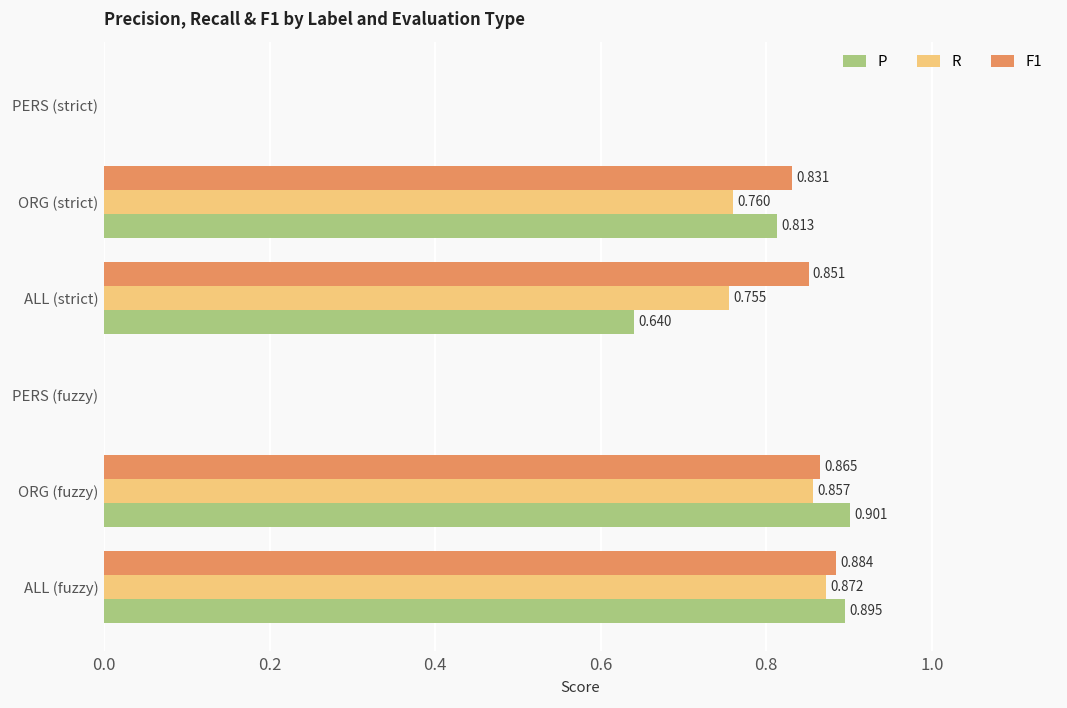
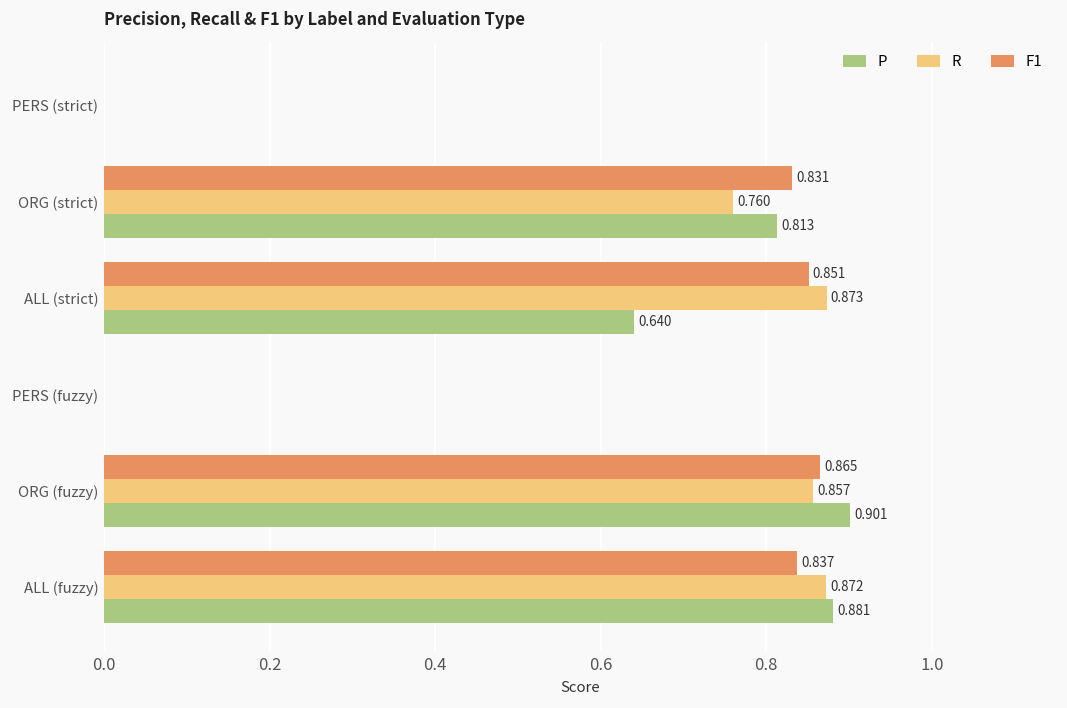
  {
    "P": {
      "ORG (strict)": 0.813,
      "ALL (strict)": 0.640,
      "ORG (fuzzy)": 0.901,
-     "ALL (fuzzy)": 0.895
+     "ALL (fuzzy)": 0.881
    },
    "R": {
      "ORG (strict)": 0.760,
-     "ALL (strict)": 0.755,
+     "ALL (strict)": 0.873,
      "ORG (fuzzy)": 0.857,
      "ALL (fuzzy)": 0.872
    },
    "F1": {
      "ORG (strict)": 0.831,
      "ALL (strict)": 0.851,
      "ORG (fuzzy)": 0.865,
-     "ALL (fuzzy)": 0.884
+     "ALL (fuzzy)": 0.837
    }
  }
